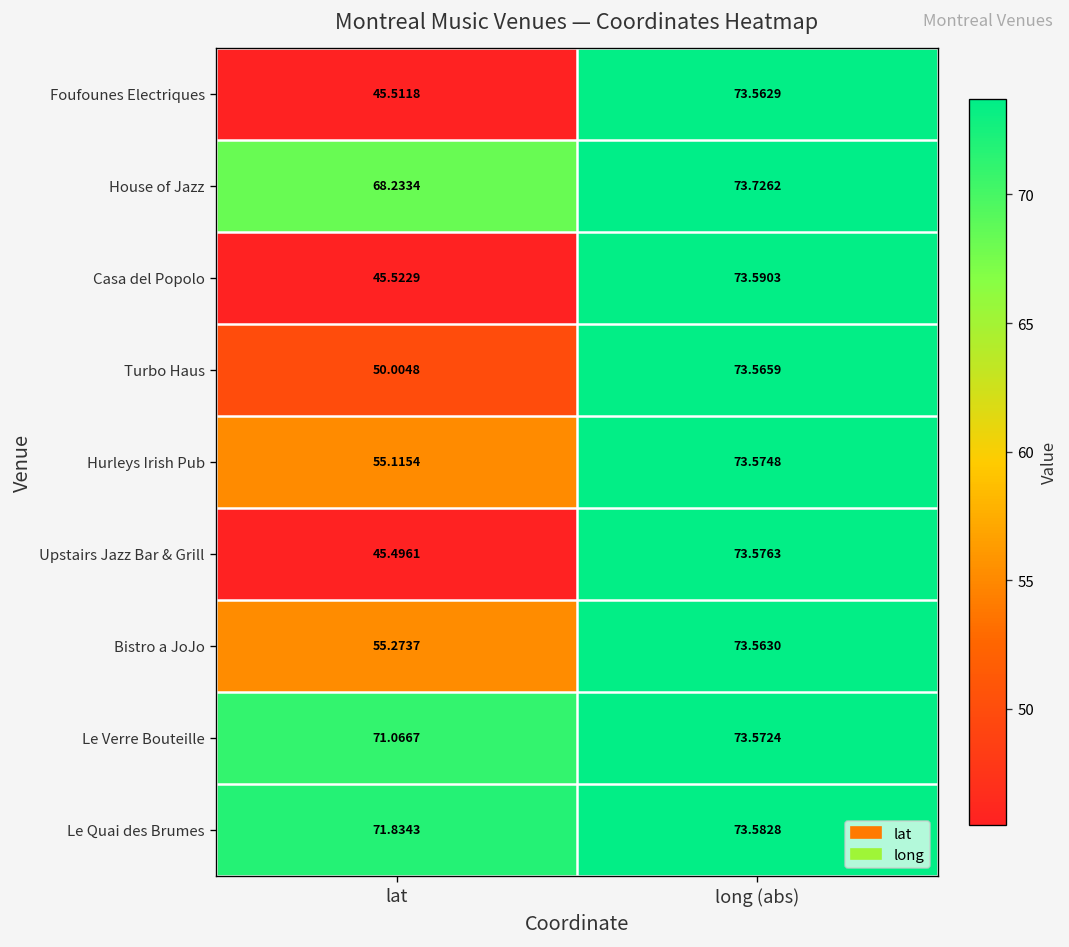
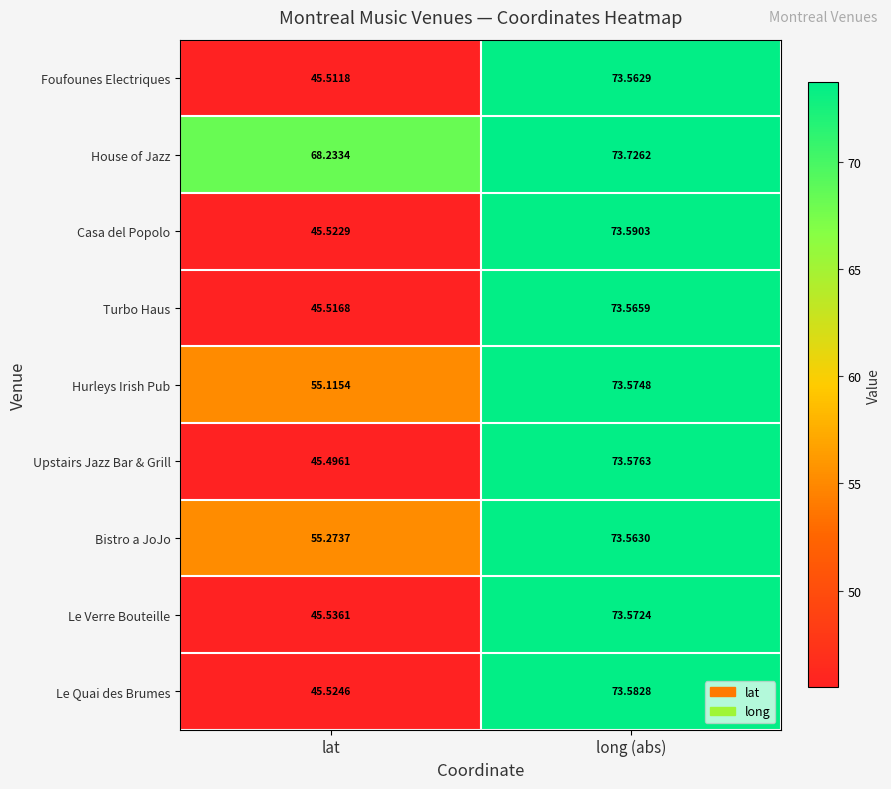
  {
    "Foufounes Electriques": {
      "lat": 45.5118,
      "long (abs)": 73.5629
    },
    "House of Jazz": {
      "lat": 68.2334,
      "long (abs)": 73.7262
    },
    "Casa del Popolo": {
      "lat": 45.5229,
      "long (abs)": 73.5903
    },
    "Turbo Haus": {
-     "lat": 50.0048,
+     "lat": 45.5168,
      "long (abs)": 73.5659
    },
    "Hurleys Irish Pub": {
      "lat": 55.1154,
      "long (abs)": 73.5748
    },
    "Upstairs Jazz Bar & Grill": {
      "lat": 45.4961,
      "long (abs)": 73.5763
    },
    "Bistro a JoJo": {
      "lat": 55.2737,
      "long (abs)": 73.5630
    },
    "Le Verre Bouteille": {
-     "lat": 71.0667,
+     "lat": 45.5361,
      "long (abs)": 73.5724
    },
    "Le Quai des Brumes": {
-     "lat": 71.8343,
+     "lat": 45.5246,
      "long (abs)": 73.5828
    }
  }
